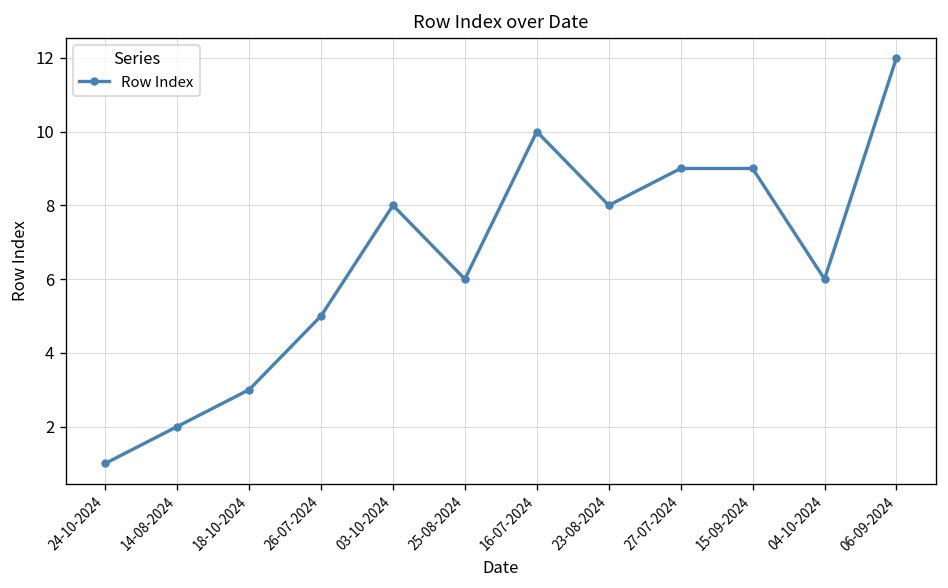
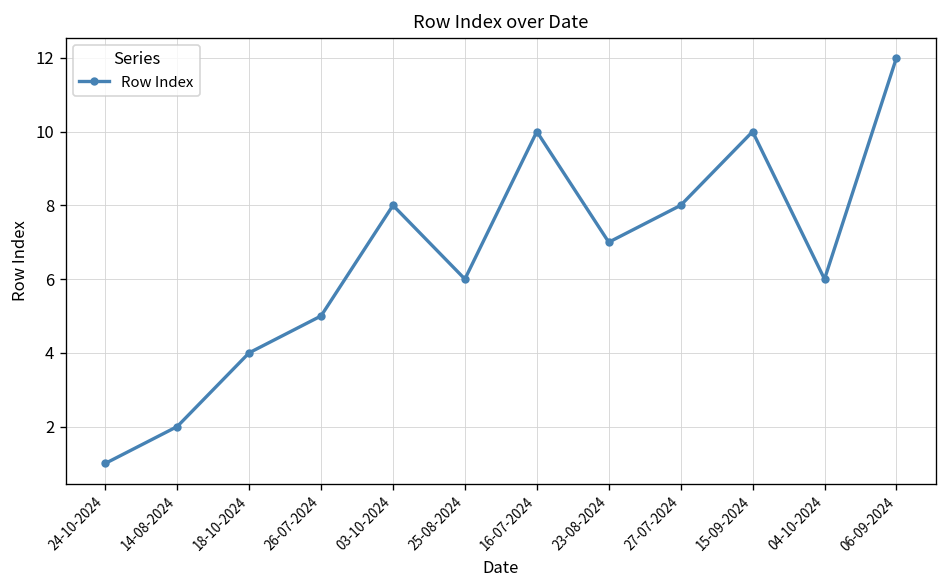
  {
    "24-10-2024": 1,
    "14-08-2024": 2,
-   "18-10-2024": 3,
+   "18-10-2024": 4,
    "26-07-2024": 5,
    "03-10-2024": 8,
    "25-08-2024": 6,
    "16-07-2024": 10,
-   "23-08-2024": 8,
-   "27-07-2024": 9,
-   "15-09-2024": 9,
+   "23-08-2024": 7,
+   "27-07-2024": 8,
+   "15-09-2024": 10,
    "04-10-2024": 6,
    "06-09-2024": 12
  }
